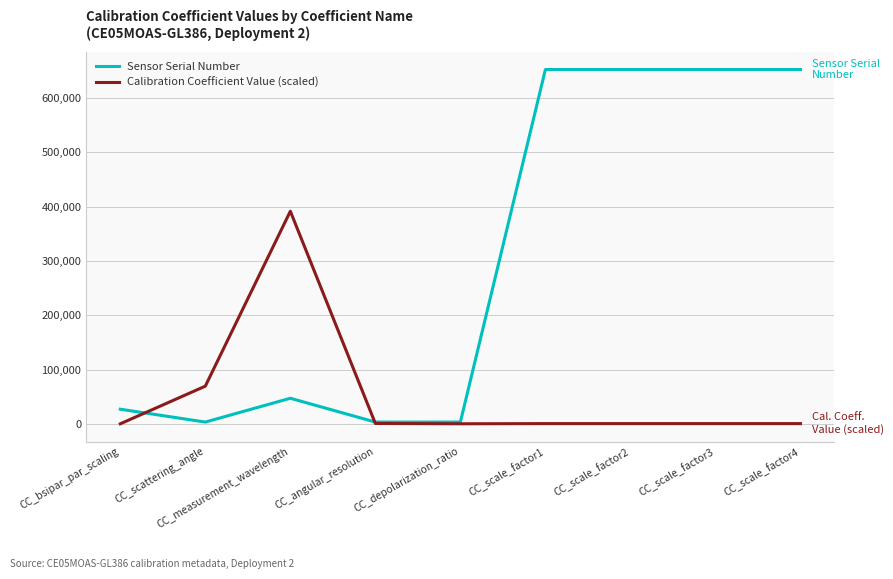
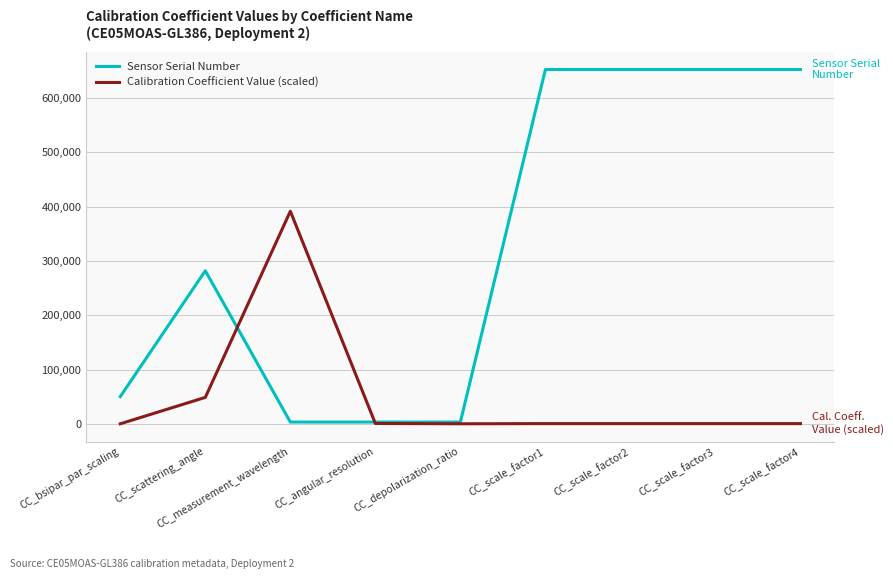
  {
    "Sensor Serial Number": {
-     "CC_bsipar_par_scaling": "30,000",
-     "CC_scattering_angle": "0",
-     "CC_measurement_wavelength": "50,000",
+     "CC_bsipar_par_scaling": "50,000",
+     "CC_scattering_angle": "280,000",
+     "CC_measurement_wavelength": "0",
      "CC_scale_factor1": "650,000",
      "CC_scale_factor2": "650,000",
      "CC_scale_factor3": "650,000",
      "CC_scale_factor4": "650,000"
    },
    "Calibration Coefficient Value (scaled)": {
      "CC_bsipar_par_scaling": "0",
-     "CC_scattering_angle": "70,000",
+     "CC_scattering_angle": "50,000",
      "CC_measurement_wavelength": "390,000",
      "CC_scale_factor1": "0",
      "CC_scale_factor2": "0",
      "CC_scale_factor3": "0",
      "CC_scale_factor4": "0"
    }
  }
